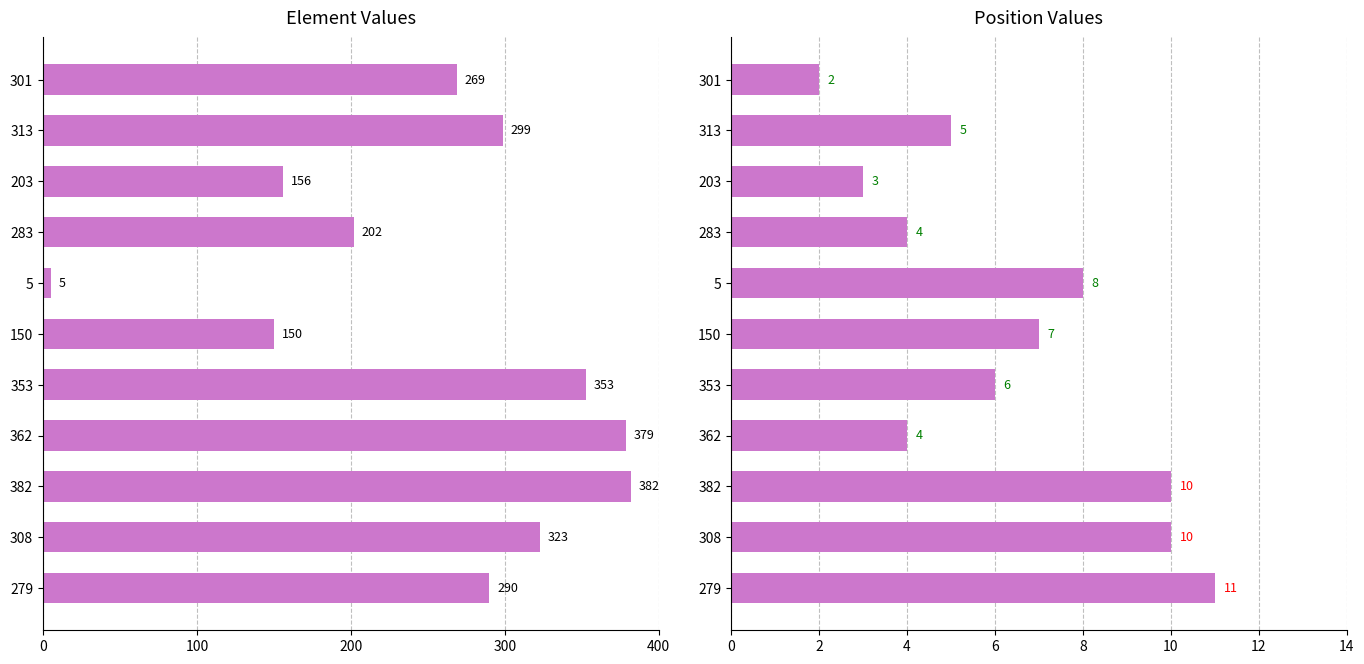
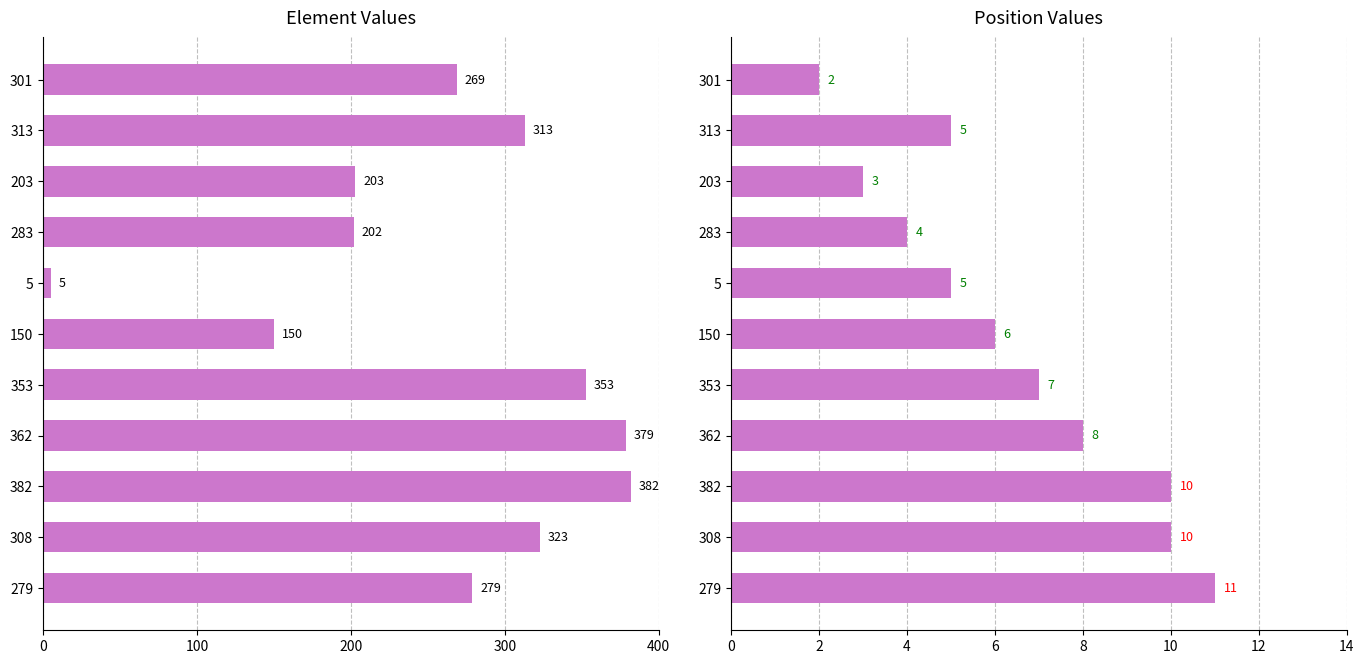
  {
    "Element Values": {
      "301": 269,
-     "313": 299,
-     "203": 156,
+     "313": 313,
+     "203": 203,
      "283": 202,
      "5": 5,
      "150": 150,
      "353": 353,
      "362": 379,
      "382": 382,
      "308": 323,
-     "279": 290
+     "279": 279
    },
    "Position Values": {
      "301": 2,
      "313": 5,
      "203": 3,
      "283": 4,
-     "5": 8,
-     "150": 7,
-     "353": 6,
-     "362": 4,
+     "5": 5,
+     "150": 6,
+     "353": 7,
+     "362": 8,
      "382": 10,
      "308": 10,
      "279": 11
    }
  }
